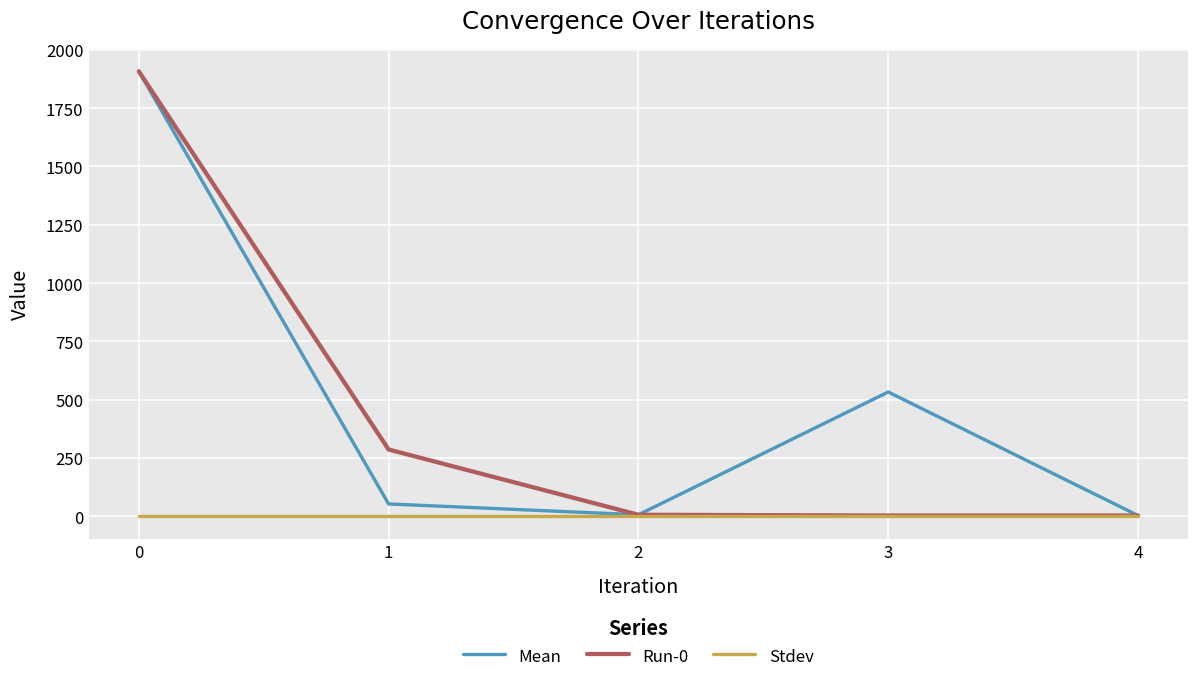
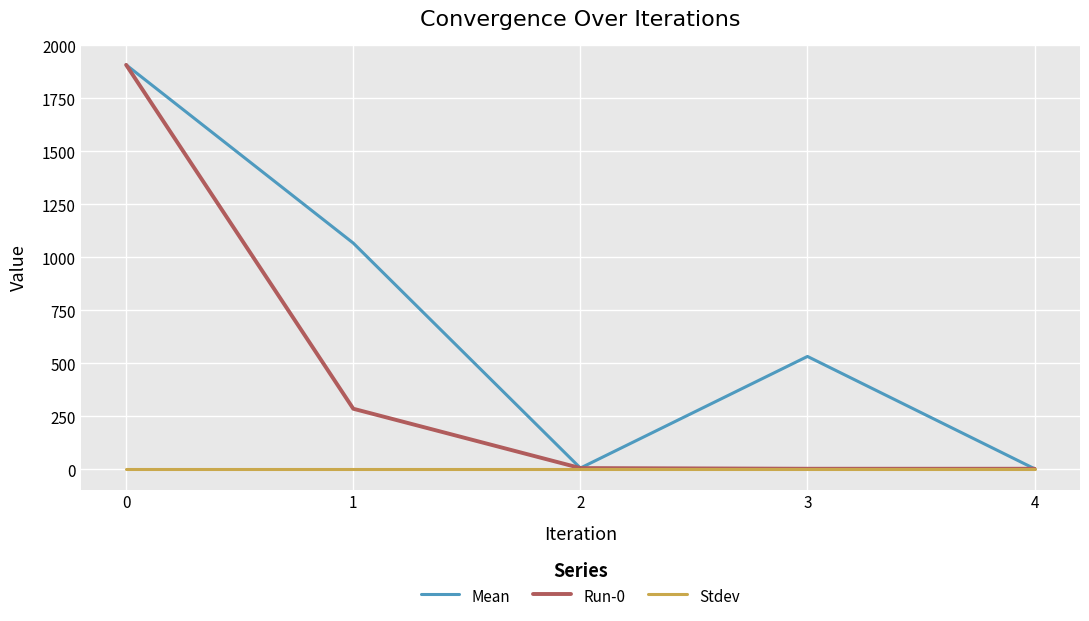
  {
    "Mean": {
-     "1": 50,
+     "1": 1070,
      "3": 530
    },
    "Run-0": {
      "1": 290
    },
    "Stdev": {
      "0": 0,
      "1": 0
    }
  }
